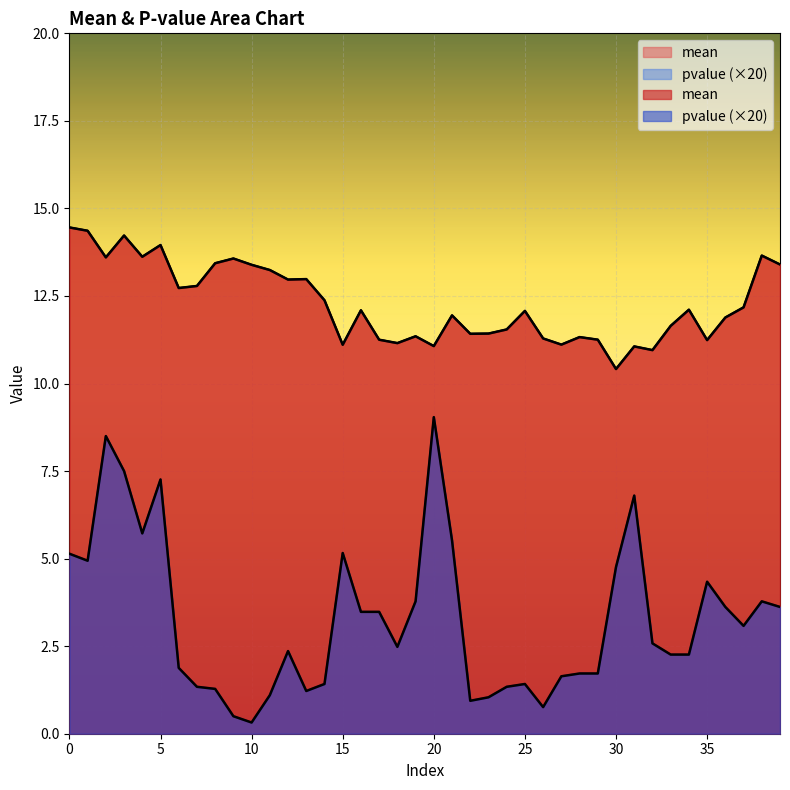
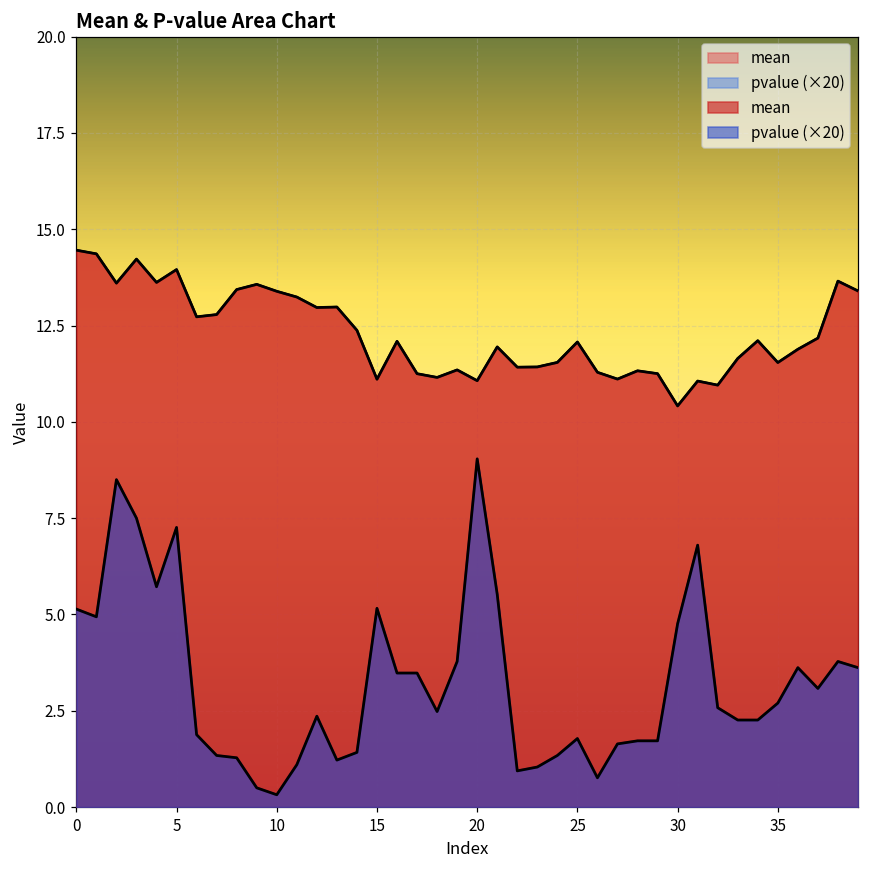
  {
    "mean": {
      "0": 14.5,
      "5": 14.0,
      "10": 13.4,
      "15": 11.1,
      "20": 11.1,
      "25": 12.1,
      "30": 10.4,
-     "35": 11.2
+     "35": 11.5
    },
    "pvalue (×20)": {
      "0": 5.1,
      "5": 7.3,
      "10": 0.3,
      "15": 5.2,
      "20": 9.0,
-     "25": 1.4,
+     "25": 1.8,
      "30": 4.8,
-     "35": 4.3
+     "35": 2.7
    }
  }
